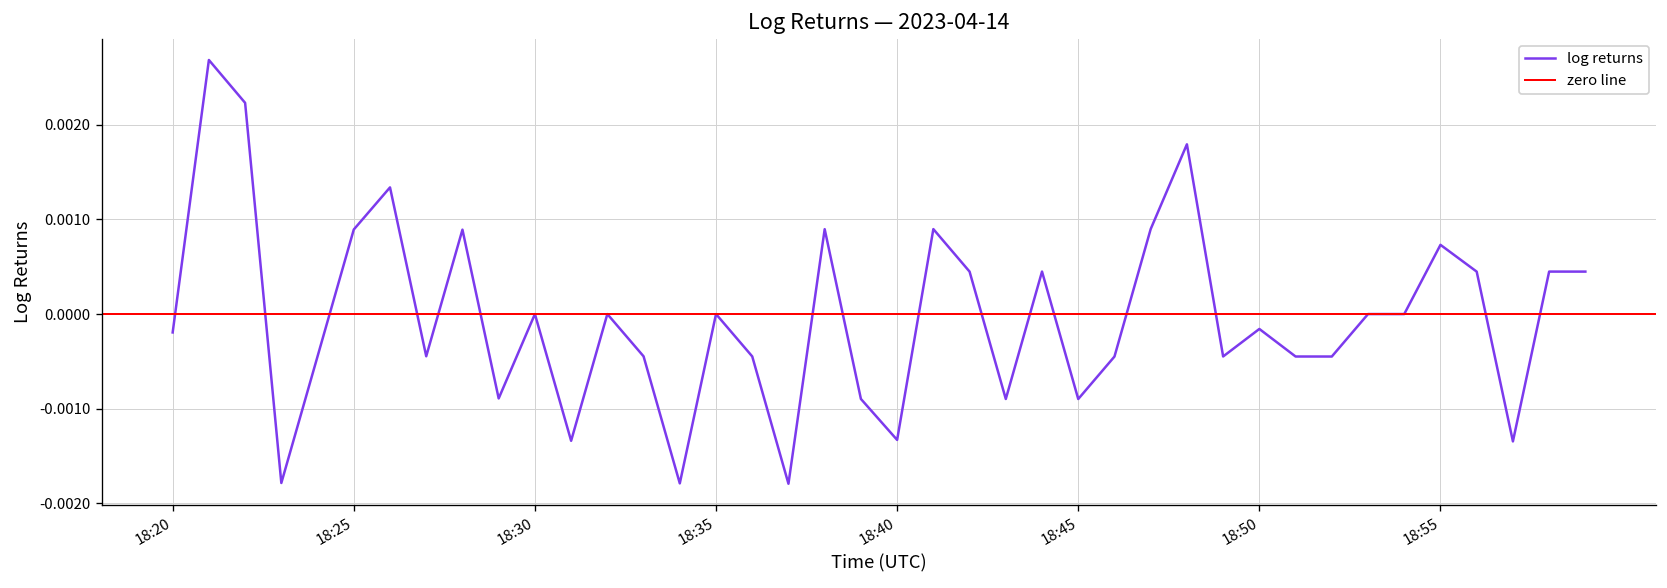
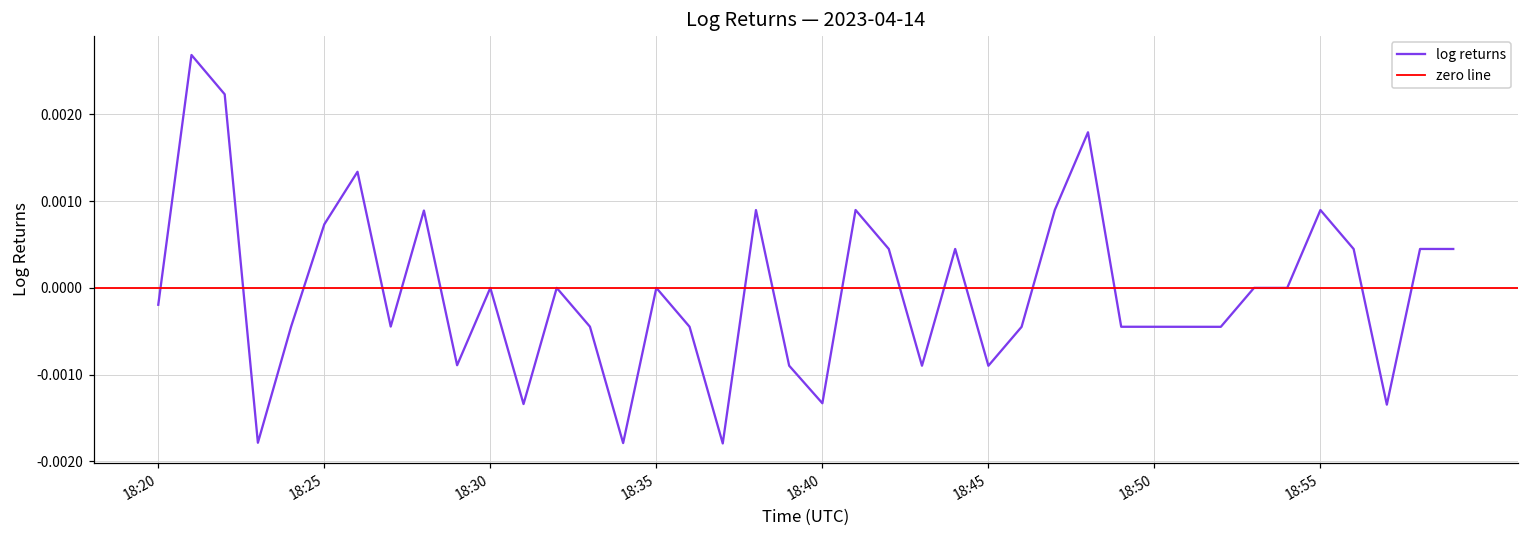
  {
    "18:20": -0.0002,
-   "18:25": 0.0009,
+   "18:25": 0.0007,
    "18:30": 0.0000,
    "18:35": 0.0000,
    "18:40": -0.0013,
    "18:45": -0.0009,
-   "18:50": -0.0002,
-   "18:55": 0.0007
+   "18:50": -0.0004,
+   "18:55": 0.0009
  }
